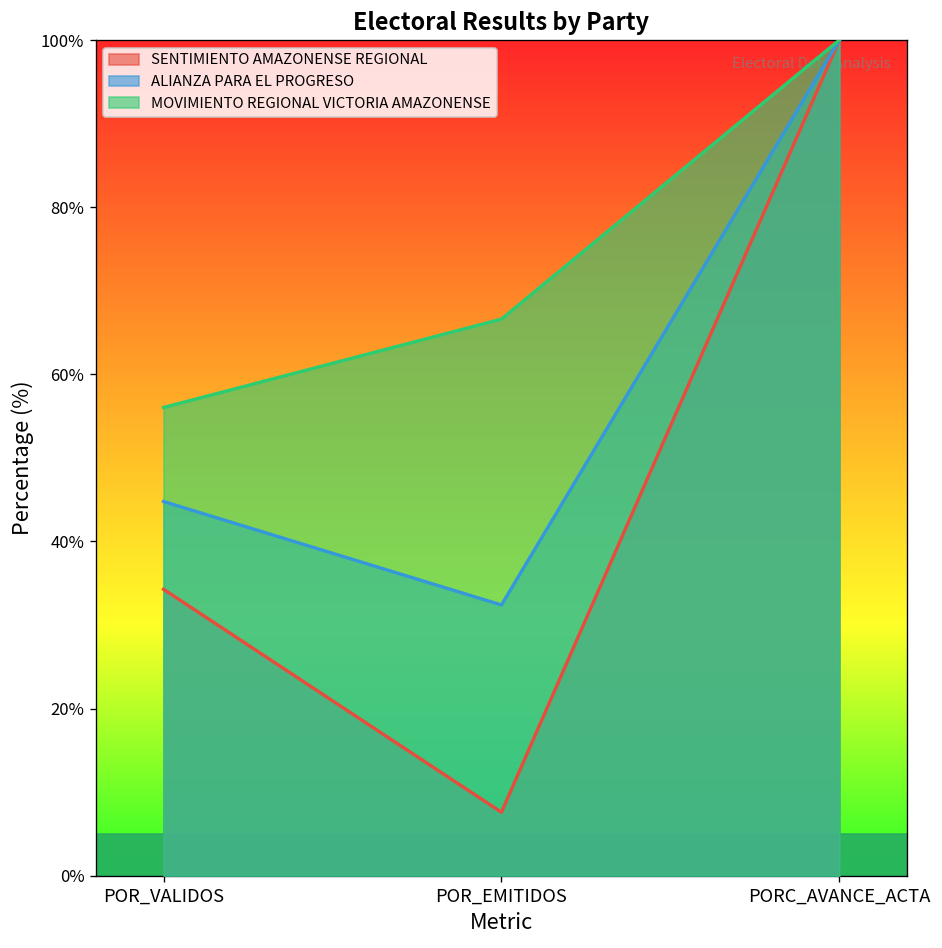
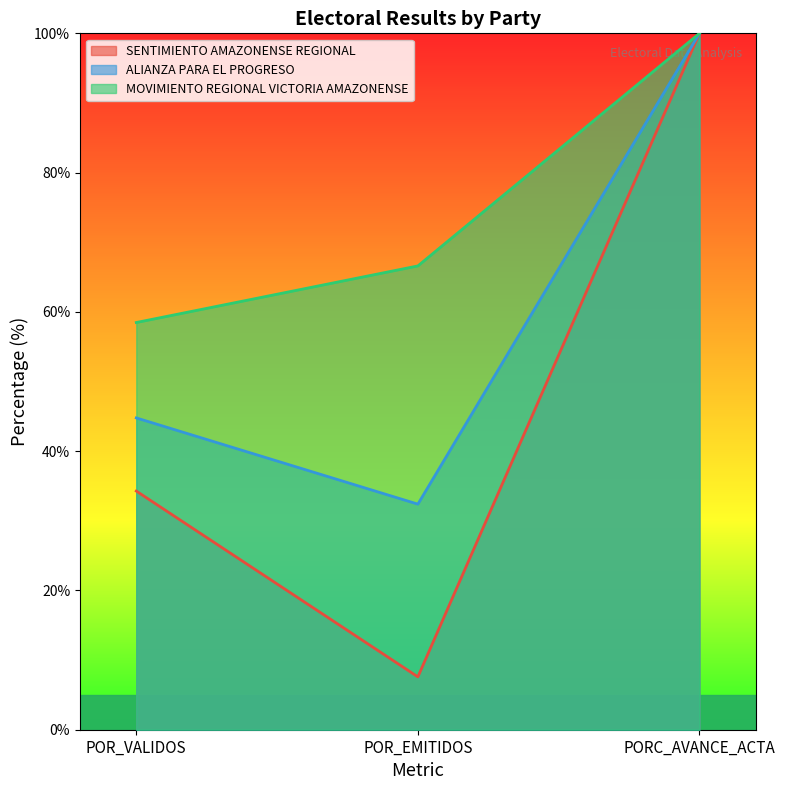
  {
    "SENTIMIENTO AMAZONENSE REGIONAL": {
      "POR_VALIDOS": "34%",
      "POR_EMITIDOS": "8%"
    },
    "ALIANZA PARA EL PROGRESO": {
      "POR_VALIDOS": "45%",
      "POR_EMITIDOS": "32%"
    },
    "MOVIMIENTO REGIONAL VICTORIA AMAZONENSE": {
-     "POR_VALIDOS": "56%",
+     "POR_VALIDOS": "58%",
      "POR_EMITIDOS": "67%"
    }
  }
